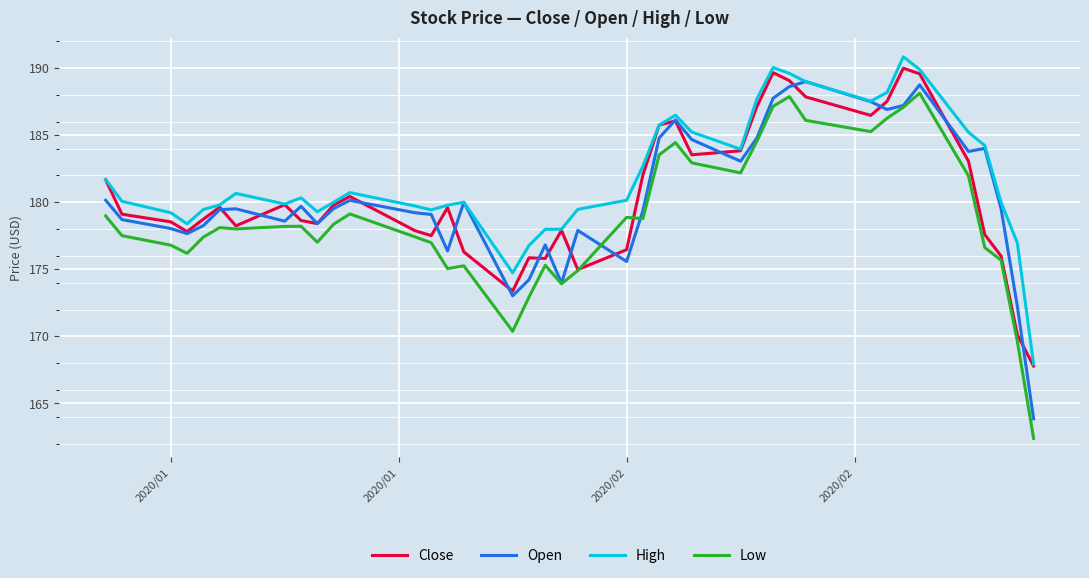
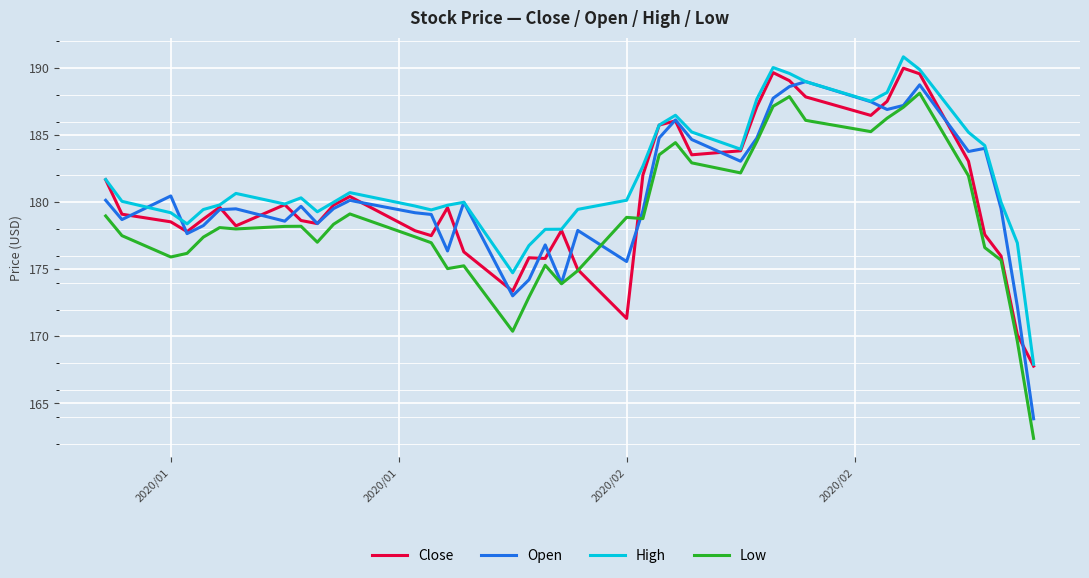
  {
    "Close": {
      "2020/01": 178.5,
-     "2020/02": 176.5
+     "2020/02": 171.3
    },
    "Open": {
-     "2020/01": 178.0,
+     "2020/01": 180.5,
      "2020/02": 175.6
    },
    "High": {
      "2020/01": 179.2,
      "2020/02": 180.1
    },
    "Low": {
-     "2020/01": 176.8,
+     "2020/01": 175.9,
      "2020/02": 178.9
    }
  }
